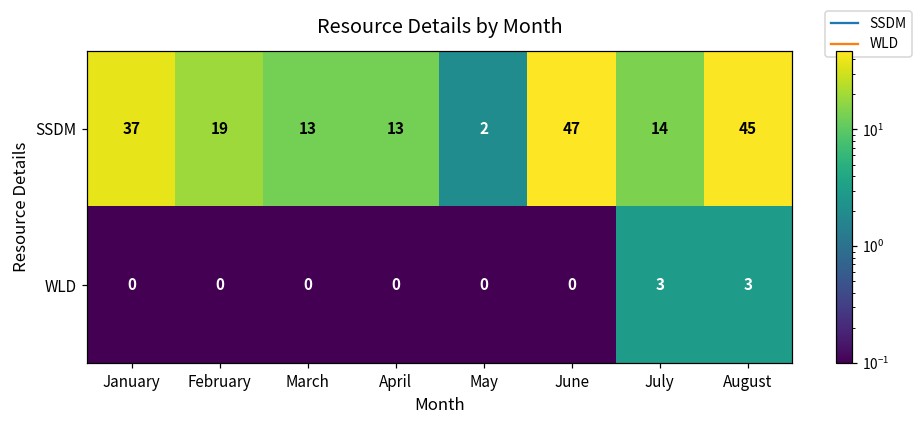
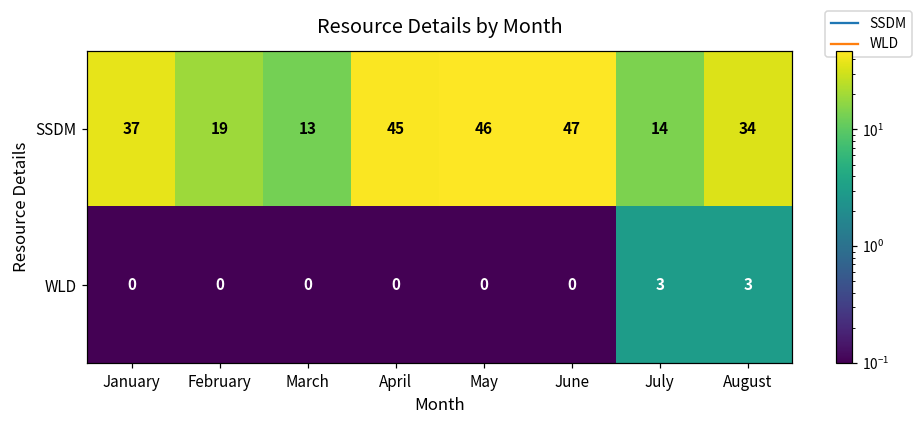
  {
    "SSDM": {
      "January": 37,
      "February": 19,
      "March": 13,
-     "April": 13,
-     "May": 2,
+     "April": 45,
+     "May": 46,
      "June": 47,
      "July": 14,
-     "August": 45
+     "August": 34
    },
    "WLD": {
      "January": 0,
      "February": 0,
      "March": 0,
      "April": 0,
      "May": 0,
      "June": 0,
      "July": 3,
      "August": 3
    }
  }
